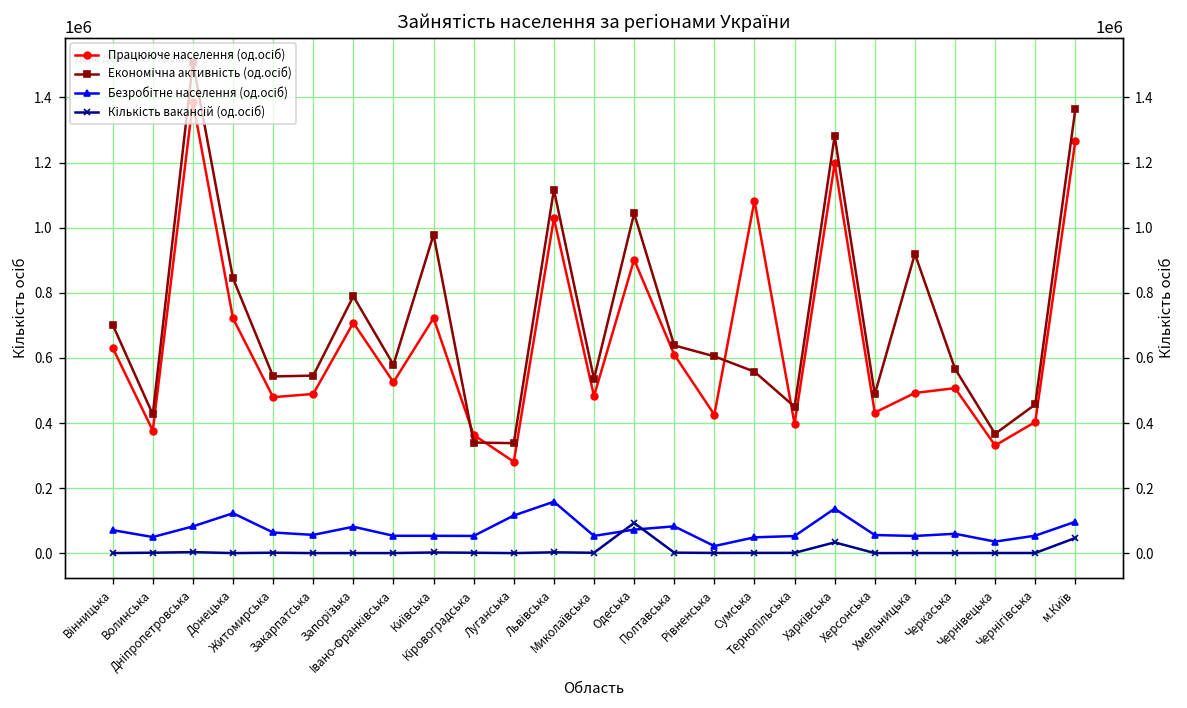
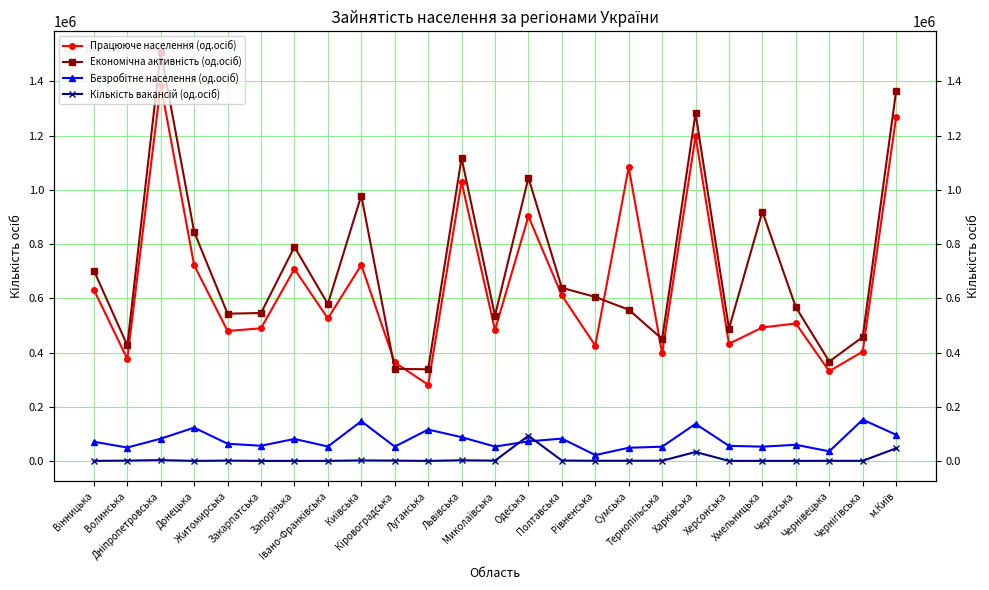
  {
    "Працююче населення (од.осіб)": {
      "Вінницька": 630000,
      "Волинська": 380000,
      "Донецька": 720000,
      "Житомирська": 480000,
      "Закарпатська": 490000,
      "Запорізька": 710000,
      "Івано-Франківська": 530000,
      "Київська": 720000,
      "Кіровоградська": 360000,
      "Луганська": 280000,
      "Львівська": 1030000,
      "Миколаївська": 480000,
      "Одеська": 900000,
      "Полтавська": 610000,
      "Рівненська": 430000,
      "Сумська": 1080000,
      "Тернопільська": 400000,
      "Харківська": 1200000,
      "Херсонська": 430000,
      "Хмельницька": 490000,
      "Черкаська": 510000,
      "Чернівецька": 330000,
      "Чернігівська": 400000,
      "м.Київ": 1270000
    },
    "Економічна активність (од.осіб)": {
      "Вінницька": 700000,
      "Волинська": 430000,
      "Донецька": 840000,
      "Житомирська": 540000,
      "Закарпатська": 550000,
      "Запорізька": 790000,
      "Івано-Франківська": 580000,
      "Київська": 980000,
      "Кіровоградська": 340000,
      "Луганська": 340000,
      "Львівська": 1120000,
      "Миколаївська": 540000,
      "Одеська": 1040000,
      "Полтавська": 640000,
      "Рівненська": 600000,
      "Сумська": 560000,
      "Тернопільська": 450000,
      "Харківська": 1280000,
      "Херсонська": 490000,
      "Хмельницька": 920000,
      "Черкаська": 570000,
      "Чернівецька": 370000,
      "Чернігівська": 460000,
      "м.Київ": 1360000
    },
    "Безробітне населення (од.осіб)": {
      "Вінницька": 70000,
      "Волинська": 50000,
      "Дніпропетровська": 80000,
      "Донецька": 120000,
      "Житомирська": 60000,
      "Закарпатська": 60000,
      "Запорізька": 80000,
      "Івано-Франківська": 50000,
-     "Київська": 50000,
+     "Київська": 150000,
      "Кіровоградська": 50000,
      "Луганська": 120000,
-     "Львівська": 160000,
+     "Львівська": 90000,
      "Миколаївська": 50000,
      "Одеська": 70000,
      "Полтавська": 80000,
      "Рівненська": 20000,
      "Сумська": 50000,
      "Тернопільська": 50000,
      "Харківська": 140000,
      "Херсонська": 60000,
      "Хмельницька": 50000,
      "Черкаська": 60000,
      "Чернівецька": 40000,
-     "Чернігівська": 50000,
+     "Чернігівська": 150000,
      "м.Київ": 100000
    },
    "Кількість вакансій (од.осіб)": {
      "Вінницька": 0,
      "Волинська": 0,
      "Дніпропетровська": 0,
      "Донецька": 0,
      "Житомирська": 0,
      "Закарпатська": 0,
      "Запорізька": 0,
      "Івано-Франківська": 0,
      "Київська": 0,
      "Кіровоградська": 0,
      "Луганська": 0,
      "Львівська": 0,
      "Миколаївська": 0,
      "Одеська": 90000,
      "Полтавська": 0,
      "Рівненська": 0,
      "Сумська": 0,
      "Тернопільська": 0,
      "Харківська": 30000,
      "Херсонська": 0,
      "Хмельницька": 0,
      "Черкаська": 0,
      "Чернівецька": 0,
      "Чернігівська": 0,
      "м.Київ": 50000
    }
  }
